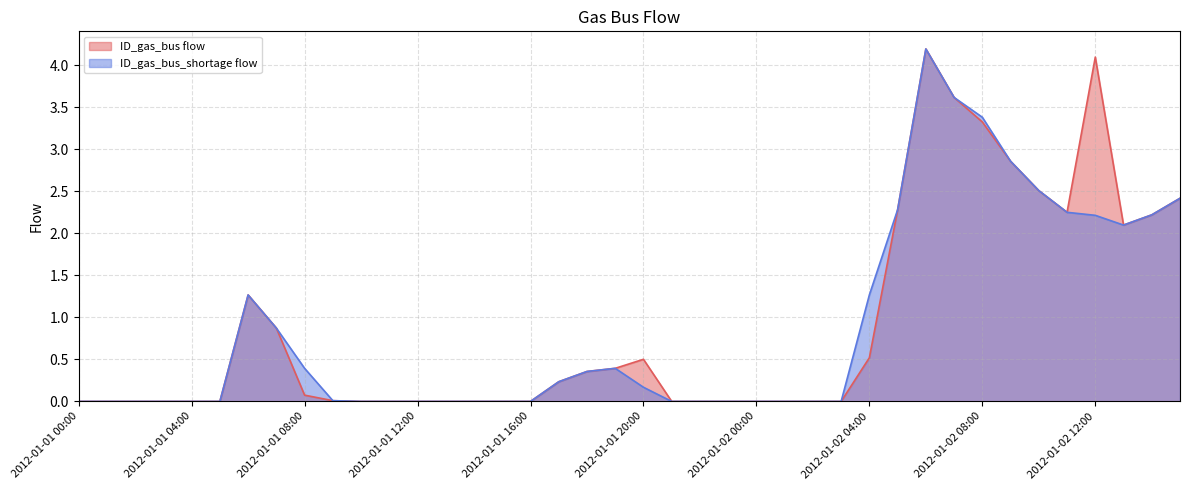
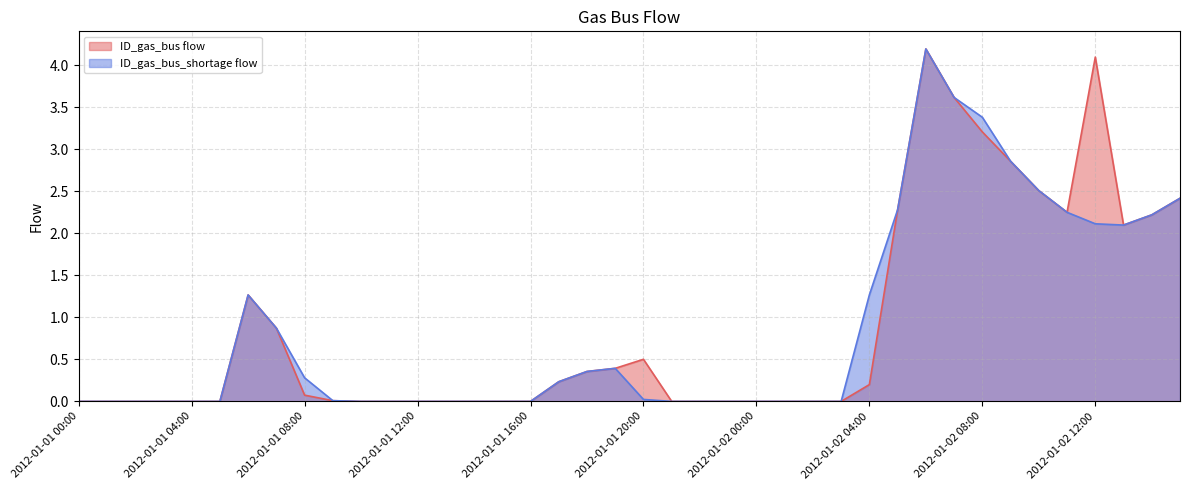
  {
    "ID_gas_bus flow": {
      "2012-01-01 08:00": 0.1,
      "2012-01-01 20:00": 0.5,
-     "2012-01-02 04:00": 0.5,
-     "2012-01-02 08:00": 3.3,
+     "2012-01-02 04:00": 0.2,
+     "2012-01-02 08:00": 3.2,
      "2012-01-02 12:00": 4.1
    },
    "ID_gas_bus_shortage flow": {
-     "2012-01-01 08:00": 0.4,
-     "2012-01-01 20:00": 0.2,
+     "2012-01-01 08:00": 0.3,
+     "2012-01-01 20:00": 0.0,
      "2012-01-02 04:00": 1.3,
      "2012-01-02 08:00": 3.4,
-     "2012-01-02 12:00": 2.2
+     "2012-01-02 12:00": 2.1
    }
  }
